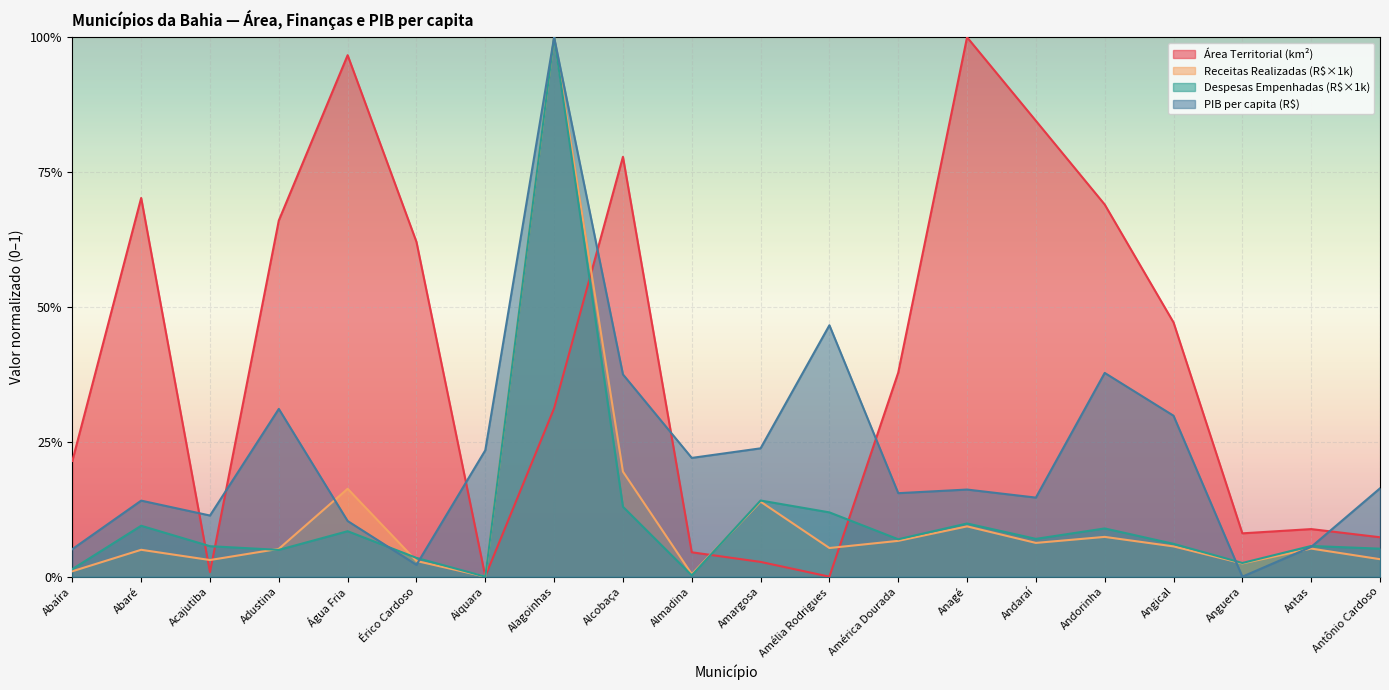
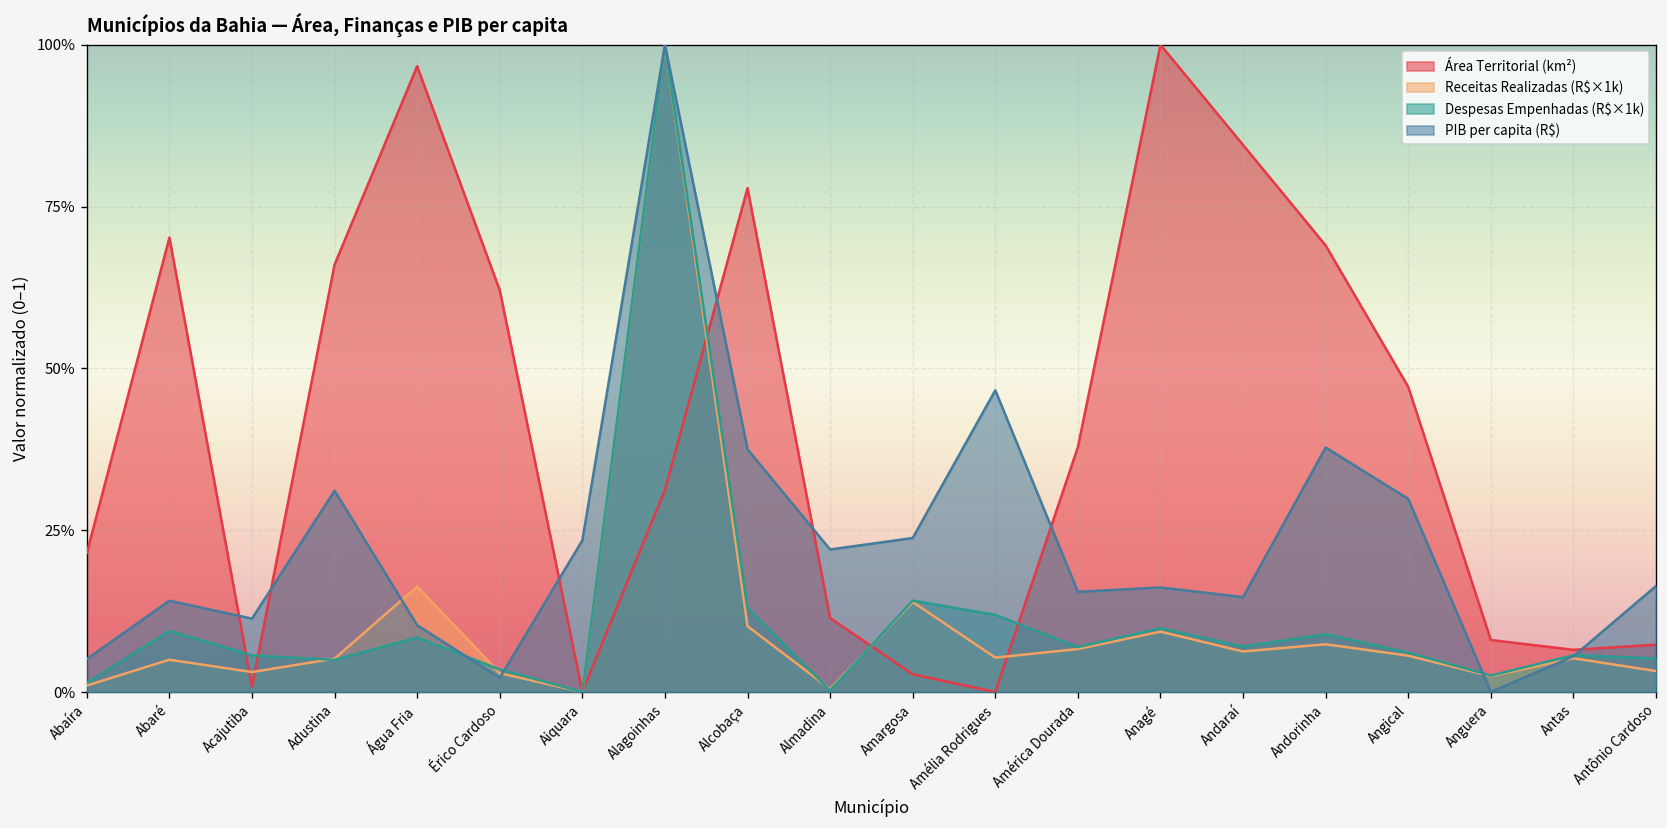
  {
    "Área Territorial (km²)": {
      "Abaíra": "21%",
      "Abaré": "70%",
      "Acajutiba": "1%",
      "Adustina": "66%",
      "Água Fria": "97%",
      "Érico Cardoso": "62%",
      "Alagoinhas": "31%",
      "Alcobaça": "78%",
-     "Almadina": "5%",
+     "Almadina": "11%",
      "Amargosa": "3%",
      "Amélia Rodrigues": "0%",
      "América Dourada": "38%",
      "Anagé": "100%",
      "Andaraí": "85%",
      "Andorinha": "69%",
      "Angical": "47%",
      "Anguera": "8%",
-     "Antas": "9%",
+     "Antas": "7%",
      "Antônio Cardoso": "7%"
    },
    "Receitas Realizadas (R$×1k)": {
      "Abaré": "5%",
      "Acajutiba": "3%",
      "Água Fria": "16%",
      "Érico Cardoso": "3%",
-     "Alcobaça": "19%",
+     "Alcobaça": "10%",
      "Amélia Rodrigues": "5%",
      "Anagé": "9%",
      "Andaraí": "6%",
      "Andorinha": "7%",
      "Angical": "6%",
      "Antônio Cardoso": "3%"
    }
  }
